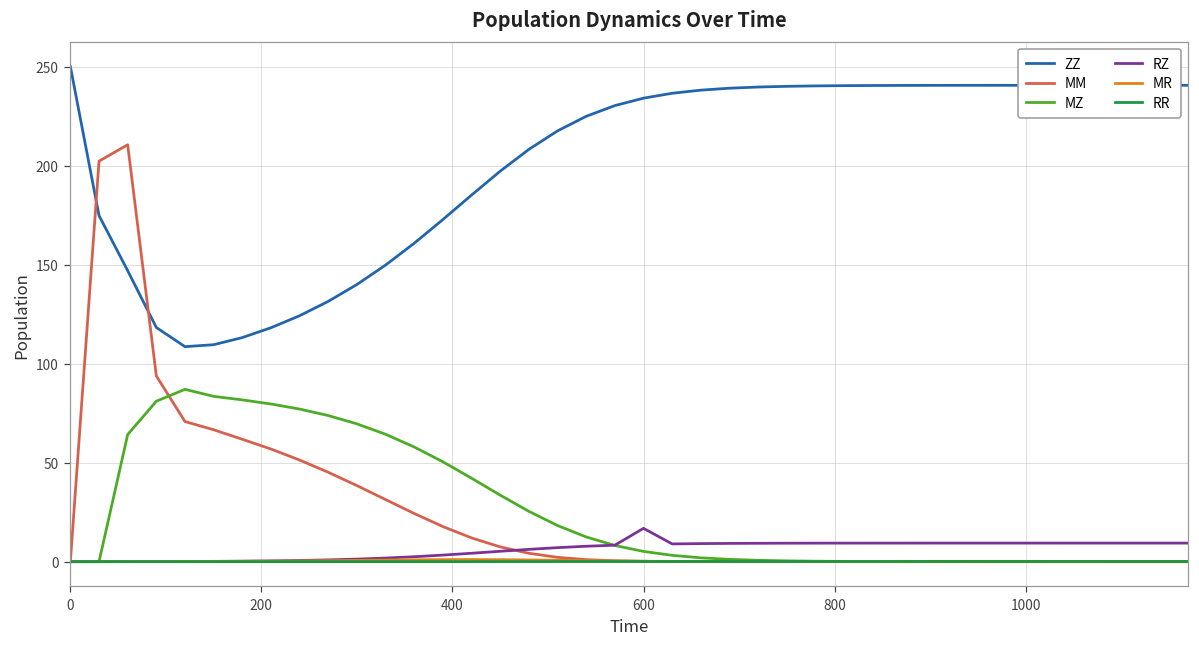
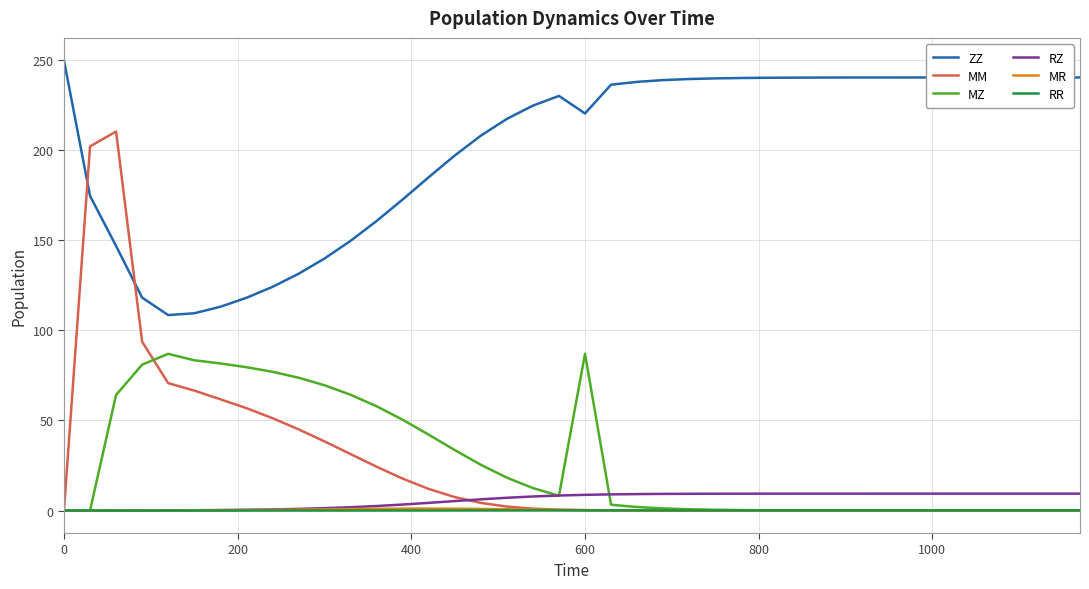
  {
    "ZZ": {
      "0": 250,
-     "600": 234
+     "600": 221
    },
    "MZ": {
-     "600": 5
+     "600": 87
    },
    "RZ": {
-     "600": 17
+     "600": 9
    }
  }
